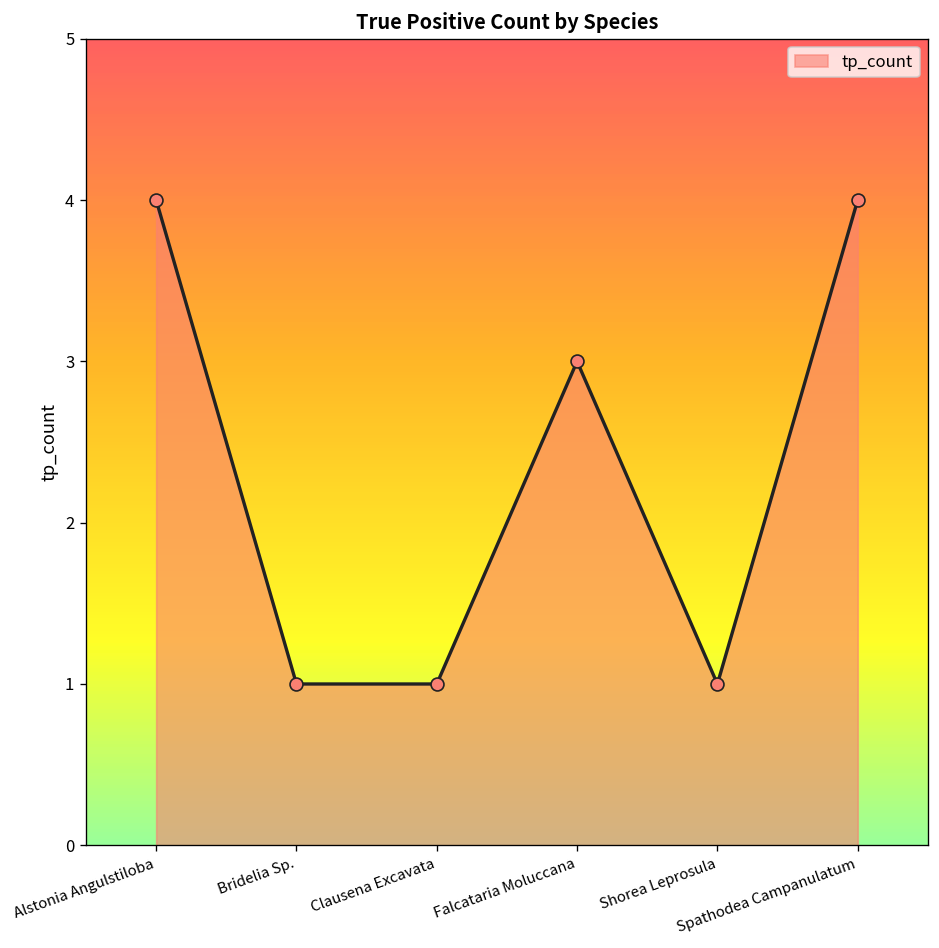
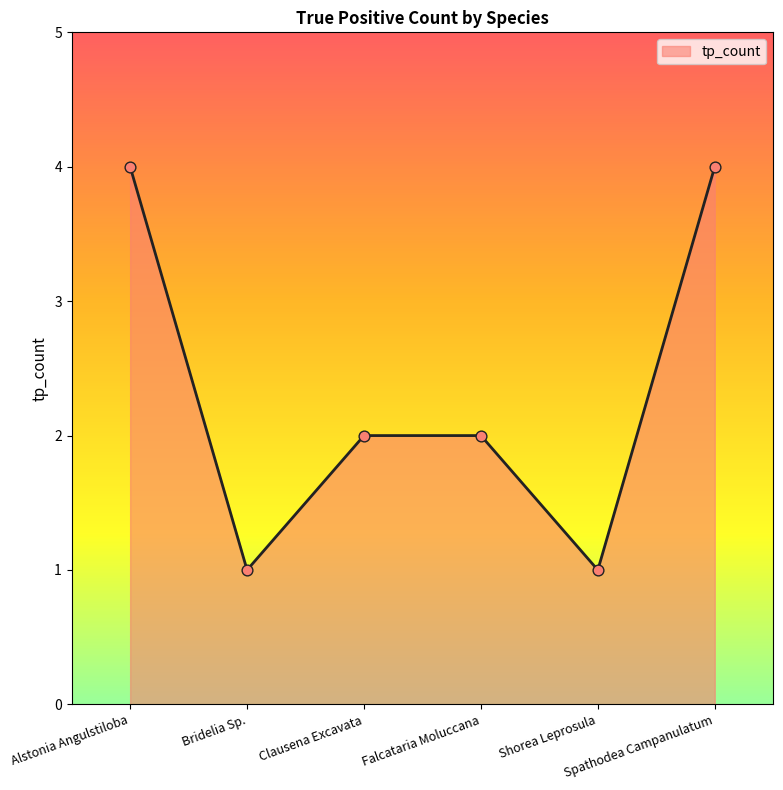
  {
    "Alstonia Angulstiloba": 4,
    "Bridelia Sp.": 1,
-   "Clausena Excavata": 1,
-   "Falcataria Moluccana": 3,
+   "Clausena Excavata": 2,
+   "Falcataria Moluccana": 2,
    "Shorea Leprosula": 1,
    "Spathodea Campanulatum": 4
  }
